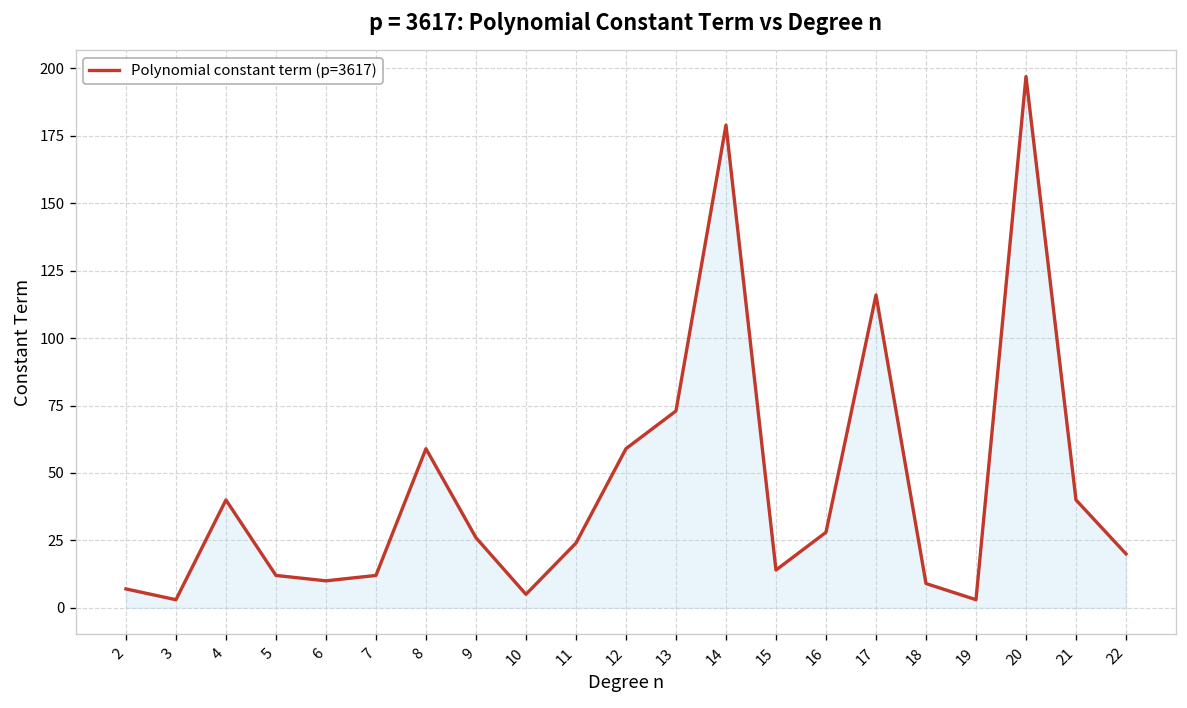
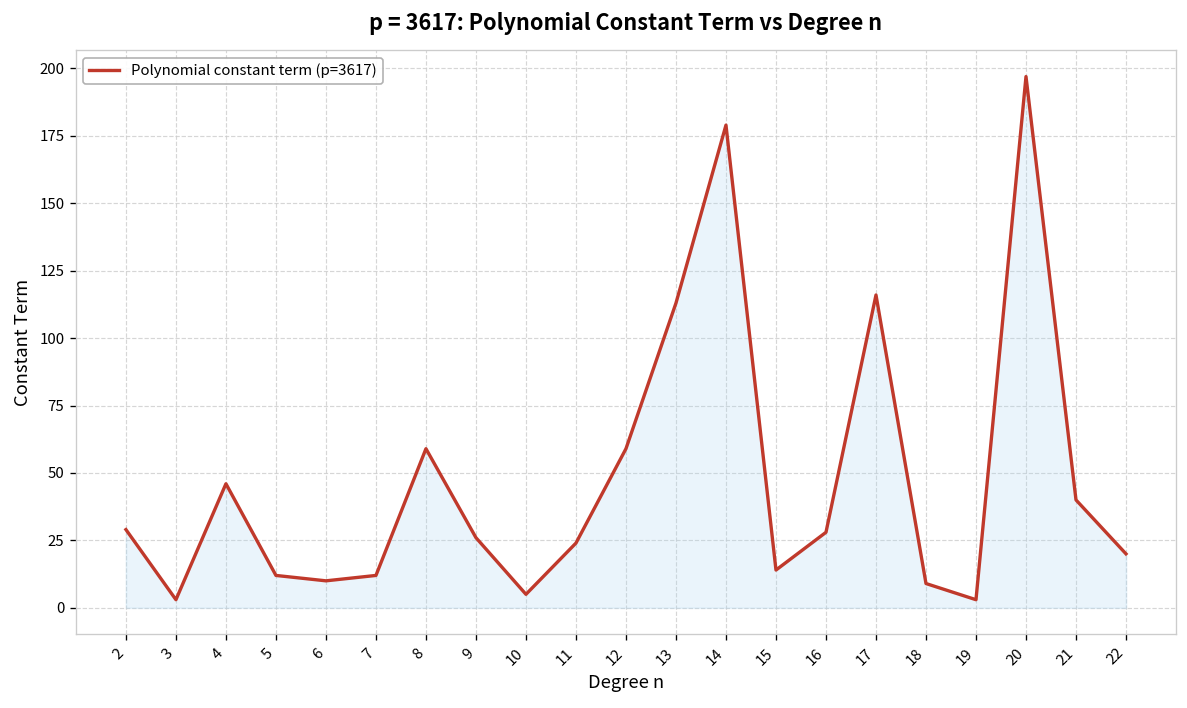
  {
-   "2": 7,
+   "2": 29,
    "3": 3,
-   "4": 40,
+   "4": 46,
    "5": 12,
    "6": 10,
    "7": 12,
    "8": 59,
    "9": 26,
    "10": 5,
    "11": 24,
    "12": 59,
-   "13": 73,
+   "13": 113,
    "14": 179,
    "15": 14,
    "16": 28,
    "17": 116,
    "18": 9,
    "19": 3,
    "20": 197,
    "21": 40,
    "22": 20
  }
